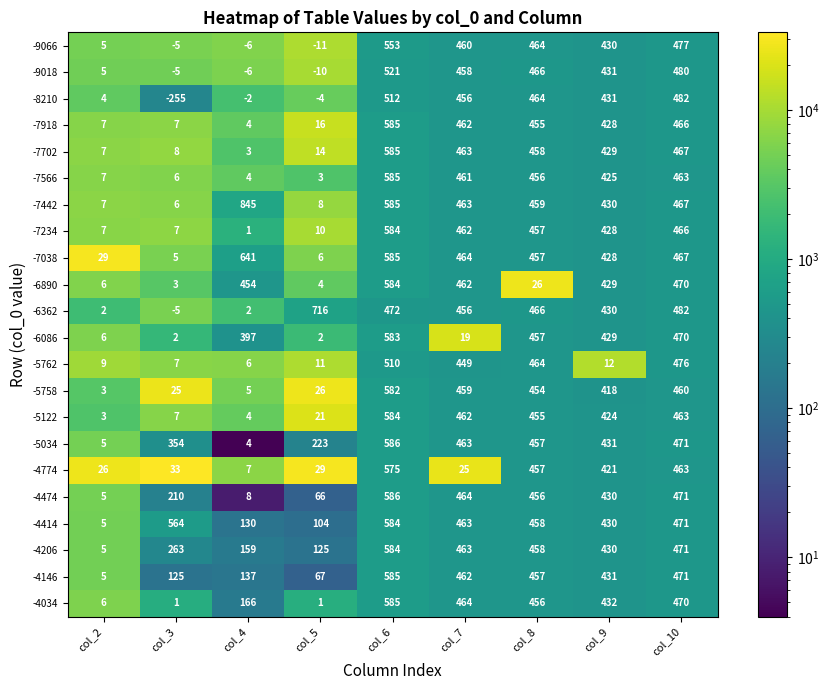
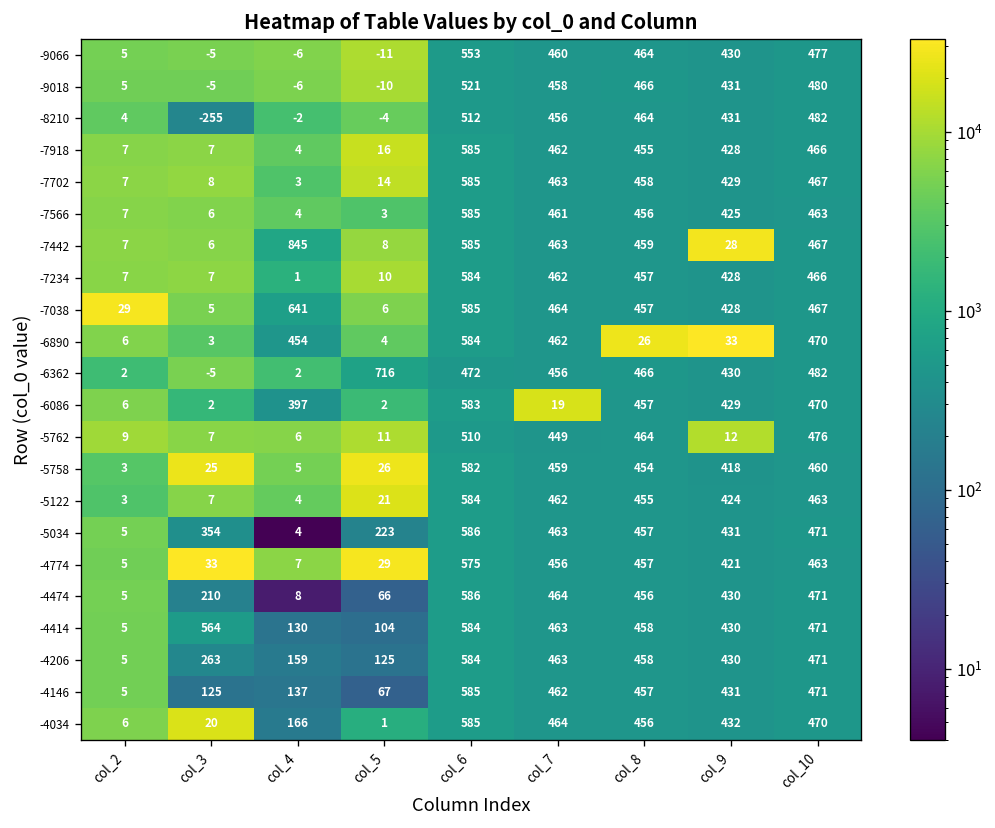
  {
    "-9066": {
      "col_2": 5,
      "col_3": -5,
      "col_4": -6,
      "col_5": -11,
      "col_6": 553,
      "col_7": 460,
      "col_8": 464,
      "col_9": 430,
      "col_10": 477
    },
    "-9018": {
      "col_2": 5,
      "col_3": -5,
      "col_4": -6,
      "col_5": -10,
      "col_6": 521,
      "col_7": 458,
      "col_8": 466,
      "col_9": 431,
      "col_10": 480
    },
    "-8210": {
      "col_2": 4,
      "col_3": -255,
      "col_4": -2,
      "col_5": -4,
      "col_6": 512,
      "col_7": 456,
      "col_8": 464,
      "col_9": 431,
      "col_10": 482
    },
    "-7918": {
      "col_2": 7,
      "col_3": 7,
      "col_4": 4,
      "col_5": 16,
      "col_6": 585,
      "col_7": 462,
      "col_8": 455,
      "col_9": 428,
      "col_10": 466
    },
    "-7702": {
      "col_2": 7,
      "col_3": 8,
      "col_4": 3,
      "col_5": 14,
      "col_6": 585,
      "col_7": 463,
      "col_8": 458,
      "col_9": 429,
      "col_10": 467
    },
    "-7566": {
      "col_2": 7,
      "col_3": 6,
      "col_4": 4,
      "col_5": 3,
      "col_6": 585,
      "col_7": 461,
      "col_8": 456,
      "col_9": 425,
      "col_10": 463
    },
    "-7442": {
      "col_2": 7,
      "col_3": 6,
      "col_4": 845,
      "col_5": 8,
      "col_6": 585,
      "col_7": 463,
      "col_8": 459,
-     "col_9": 430,
+     "col_9": 28,
      "col_10": 467
    },
    "-7234": {
      "col_2": 7,
      "col_3": 7,
      "col_4": 1,
      "col_5": 10,
      "col_6": 584,
      "col_7": 462,
      "col_8": 457,
      "col_9": 428,
      "col_10": 466
    },
    "-7038": {
      "col_2": 29,
      "col_3": 5,
      "col_4": 641,
      "col_5": 6,
      "col_6": 585,
      "col_7": 464,
      "col_8": 457,
      "col_9": 428,
      "col_10": 467
    },
    "-6890": {
      "col_2": 6,
      "col_3": 3,
      "col_4": 454,
      "col_5": 4,
      "col_6": 584,
      "col_7": 462,
      "col_8": 26,
-     "col_9": 429,
+     "col_9": 33,
      "col_10": 470
    },
    "-6362": {
      "col_2": 2,
      "col_3": -5,
      "col_4": 2,
      "col_5": 716,
      "col_6": 472,
      "col_7": 456,
      "col_8": 466,
      "col_9": 430,
      "col_10": 482
    },
    "-6086": {
      "col_2": 6,
      "col_3": 2,
      "col_4": 397,
      "col_5": 2,
      "col_6": 583,
      "col_7": 19,
      "col_8": 457,
      "col_9": 429,
      "col_10": 470
    },
    "-5762": {
      "col_2": 9,
      "col_3": 7,
      "col_4": 6,
      "col_5": 11,
      "col_6": 510,
      "col_7": 449,
      "col_8": 464,
      "col_9": 12,
      "col_10": 476
    },
    "-5758": {
      "col_2": 3,
      "col_3": 25,
      "col_4": 5,
      "col_5": 26,
      "col_6": 582,
      "col_7": 459,
      "col_8": 454,
      "col_9": 418,
      "col_10": 460
    },
    "-5122": {
      "col_2": 3,
      "col_3": 7,
      "col_4": 4,
      "col_5": 21,
      "col_6": 584,
      "col_7": 462,
      "col_8": 455,
      "col_9": 424,
      "col_10": 463
    },
    "-5034": {
      "col_2": 5,
      "col_3": 354,
      "col_4": 4,
      "col_5": 223,
      "col_6": 586,
      "col_7": 463,
      "col_8": 457,
      "col_9": 431,
      "col_10": 471
    },
    "-4774": {
-     "col_2": 26,
+     "col_2": 5,
      "col_3": 33,
      "col_4": 7,
      "col_5": 29,
      "col_6": 575,
-     "col_7": 25,
+     "col_7": 456,
      "col_8": 457,
      "col_9": 421,
      "col_10": 463
    },
    "-4474": {
      "col_2": 5,
      "col_3": 210,
      "col_4": 8,
      "col_5": 66,
      "col_6": 586,
      "col_7": 464,
      "col_8": 456,
      "col_9": 430,
      "col_10": 471
    },
    "-4414": {
      "col_2": 5,
      "col_3": 564,
      "col_4": 130,
      "col_5": 104,
      "col_6": 584,
      "col_7": 463,
      "col_8": 458,
      "col_9": 430,
      "col_10": 471
    },
    "-4206": {
      "col_2": 5,
      "col_3": 263,
      "col_4": 159,
      "col_5": 125,
      "col_6": 584,
      "col_7": 463,
      "col_8": 458,
      "col_9": 430,
      "col_10": 471
    },
    "-4146": {
      "col_2": 5,
      "col_3": 125,
      "col_4": 137,
      "col_5": 67,
      "col_6": 585,
      "col_7": 462,
      "col_8": 457,
      "col_9": 431,
      "col_10": 471
    },
    "-4034": {
      "col_2": 6,
-     "col_3": 1,
+     "col_3": 20,
      "col_4": 166,
      "col_5": 1,
      "col_6": 585,
      "col_7": 464,
      "col_8": 456,
      "col_9": 432,
      "col_10": 470
    }
  }
